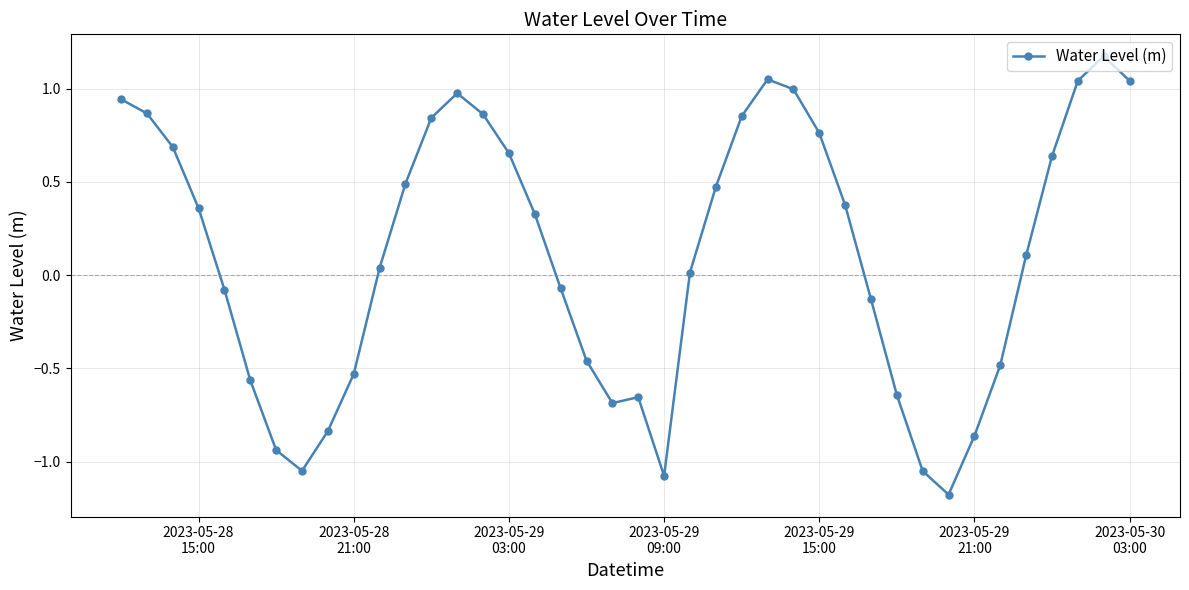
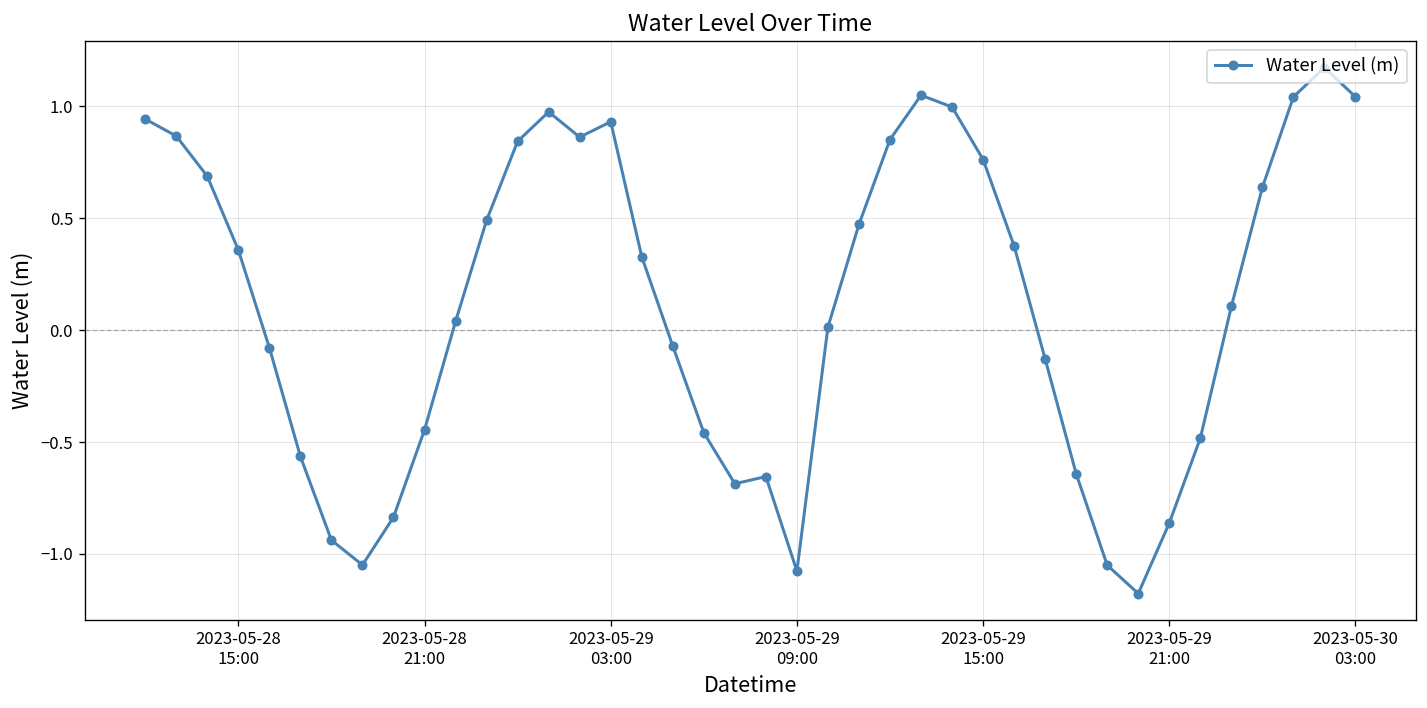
  {
    "2023-05-28 15:00": 0.36,
-   "2023-05-28 21:00": -0.53,
-   "2023-05-29 03:00": 0.65,
+   "2023-05-28 21:00": -0.45,
+   "2023-05-29 03:00": 0.93,
    "2023-05-29 09:00": -1.08,
    "2023-05-29 15:00": 0.76,
    "2023-05-29 21:00": -0.86,
    "2023-05-30 03:00": 1.04
  }
